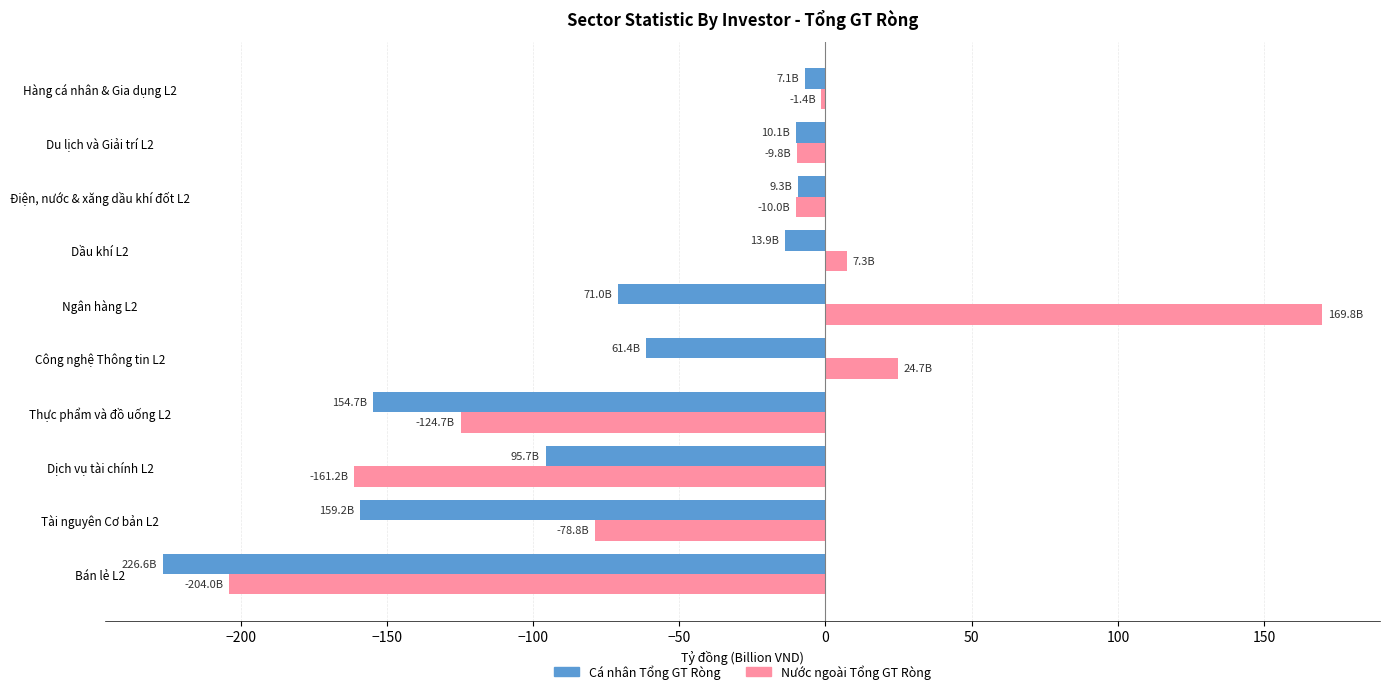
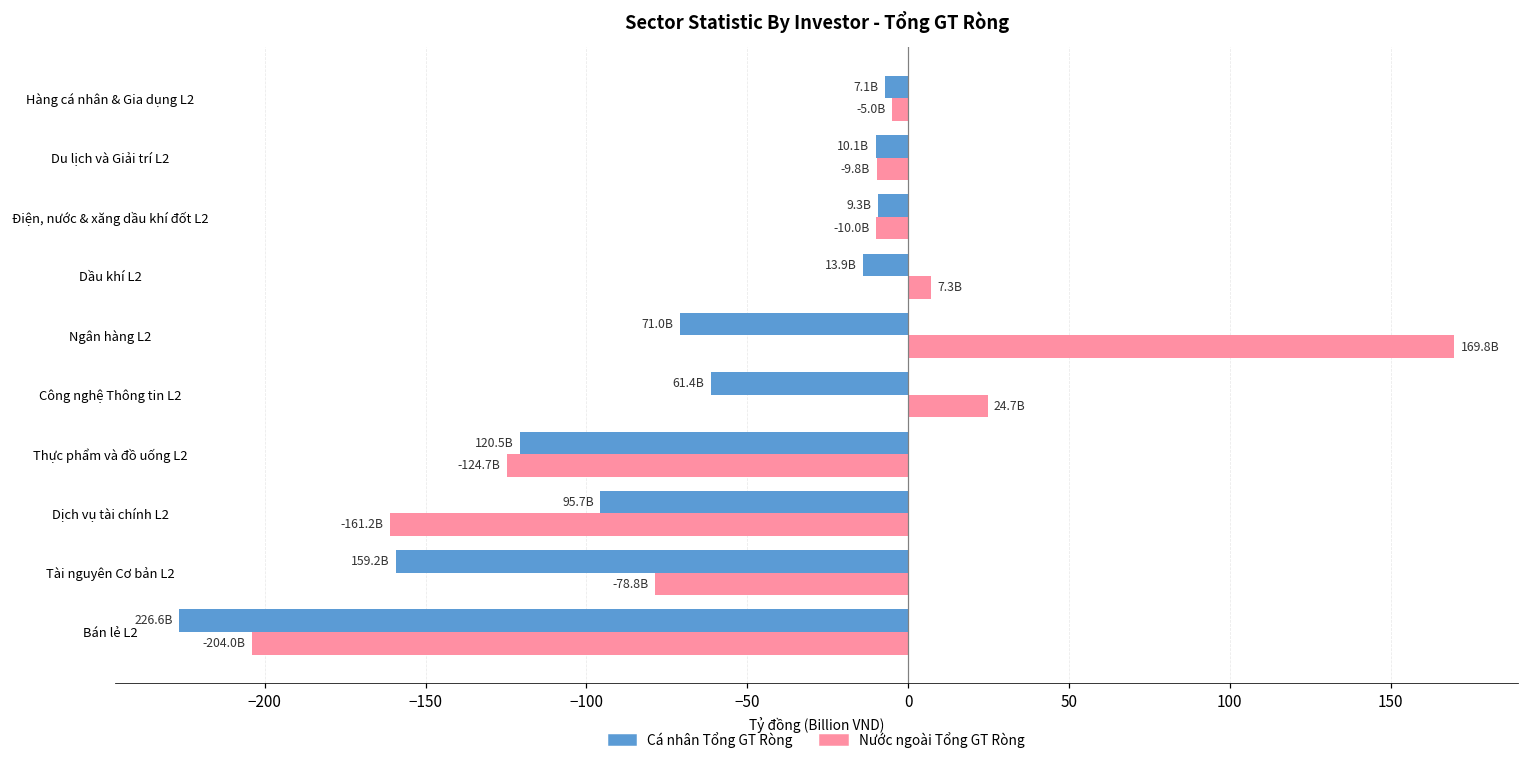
  {
    "Cá nhân Tổng GT Ròng": {
-     "Thực phẩm và đồ uống L2": "154.7B"
+     "Thực phẩm và đồ uống L2": "120.5B"
    },
    "Nước ngoài Tổng GT Ròng": {
-     "Hàng cá nhân & Gia dụng L2": "-1.4B",
+     "Hàng cá nhân & Gia dụng L2": "-5.0B",
      "Du lịch và Giải trí L2": "-9.8B",
      "Điện, nước & xăng dầu khí đốt L2": "-10.0B",
      "Dầu khí L2": "7.3B",
      "Ngân hàng L2": "169.8B",
      "Công nghệ Thông tin L2": "24.7B",
      "Thực phẩm và đồ uống L2": "-124.7B",
      "Dịch vụ tài chính L2": "-161.2B",
      "Tài nguyên Cơ bản L2": "-78.8B",
      "Bán lẻ L2": "-204.0B"
    }
  }
